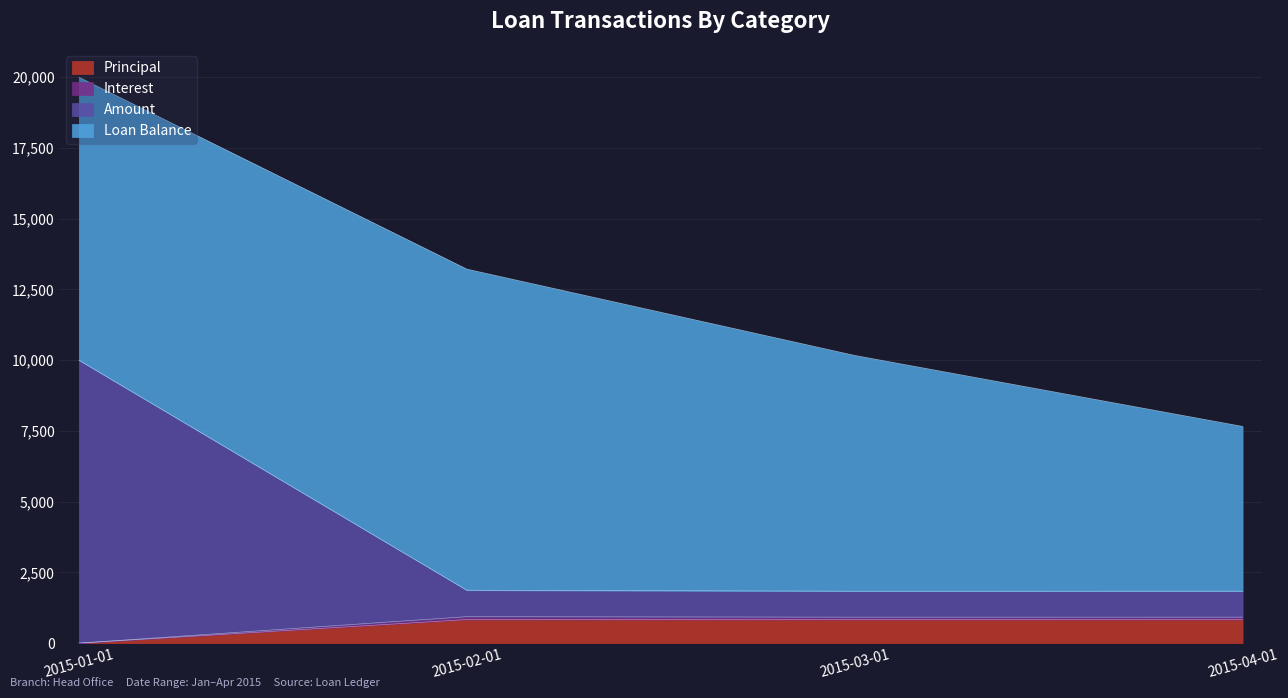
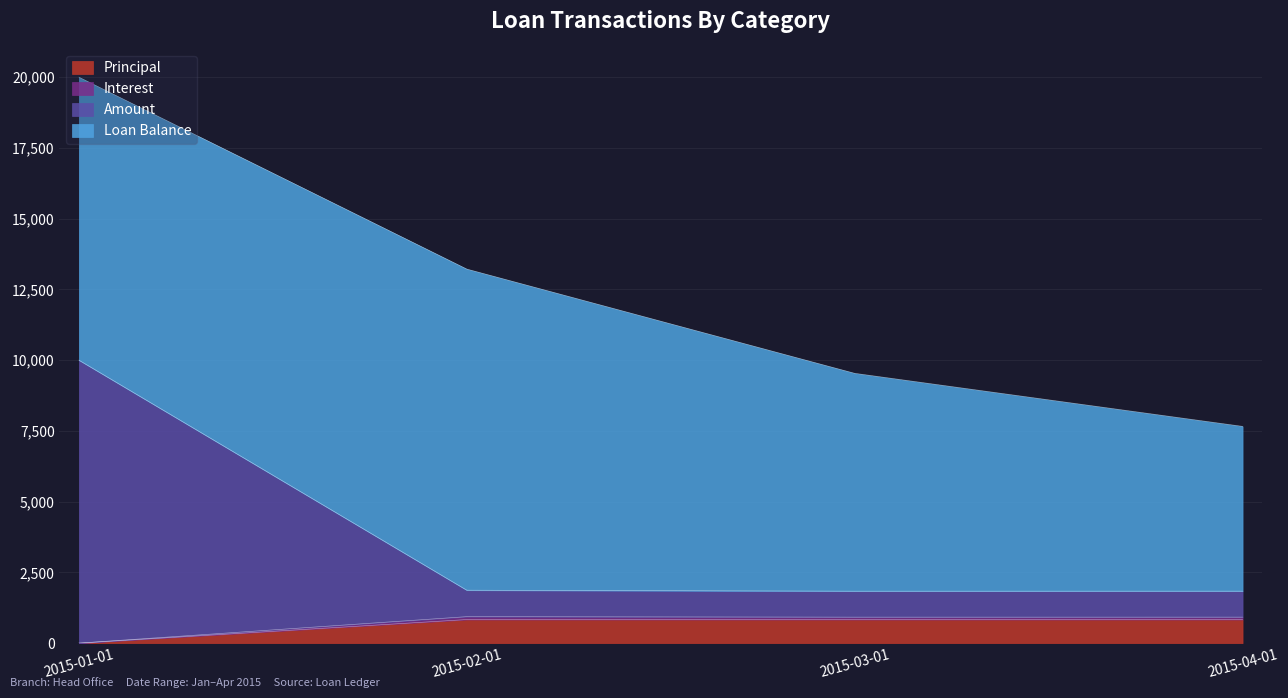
  {
    "Principal": {
      "2015-02-01": "800"
    },
    "Loan Balance": {
      "2015-02-01": "11,300",
-     "2015-03-01": "8,300",
+     "2015-03-01": "7,700",
      "2015-04-01": "5,800"
    }
  }
